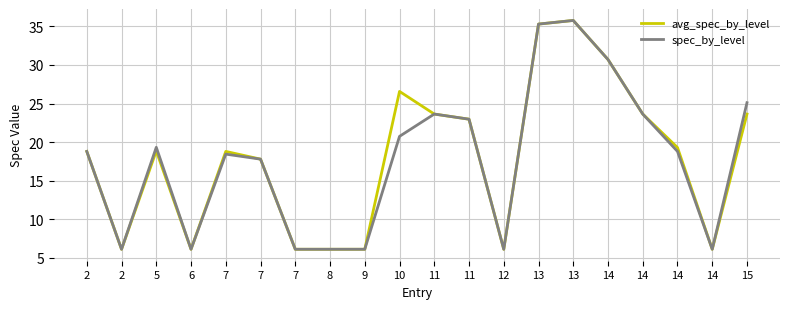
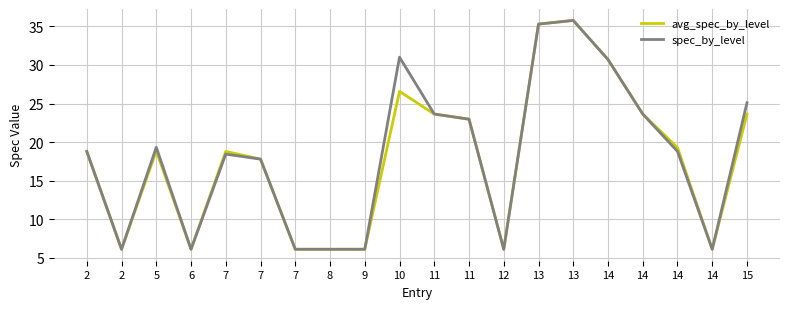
  {
    "avg_spec_by_level": {
      "5": 19,
      "10": 27,
      "15": 24
    },
    "spec_by_level": {
      "5": 19,
-     "10": 21,
+     "10": 31,
      "15": 25
    }
  }
